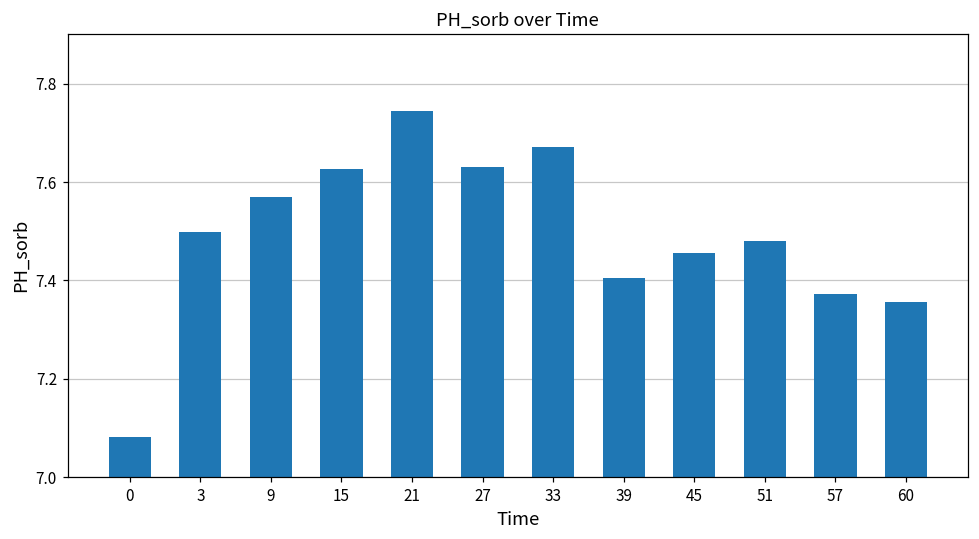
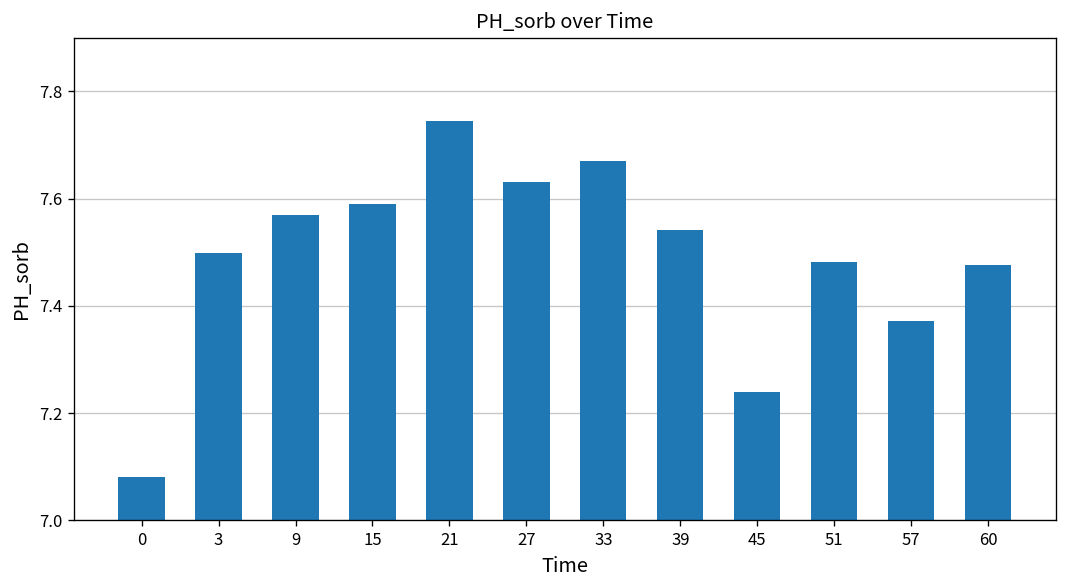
  {
    "0": 7.08,
    "3": 7.50,
    "9": 7.57,
-   "15": 7.63,
+   "15": 7.59,
    "21": 7.74,
    "27": 7.63,
    "33": 7.67,
-   "39": 7.41,
-   "45": 7.46,
+   "39": 7.54,
+   "45": 7.24,
    "51": 7.48,
    "57": 7.37,
-   "60": 7.36
+   "60": 7.48
  }
